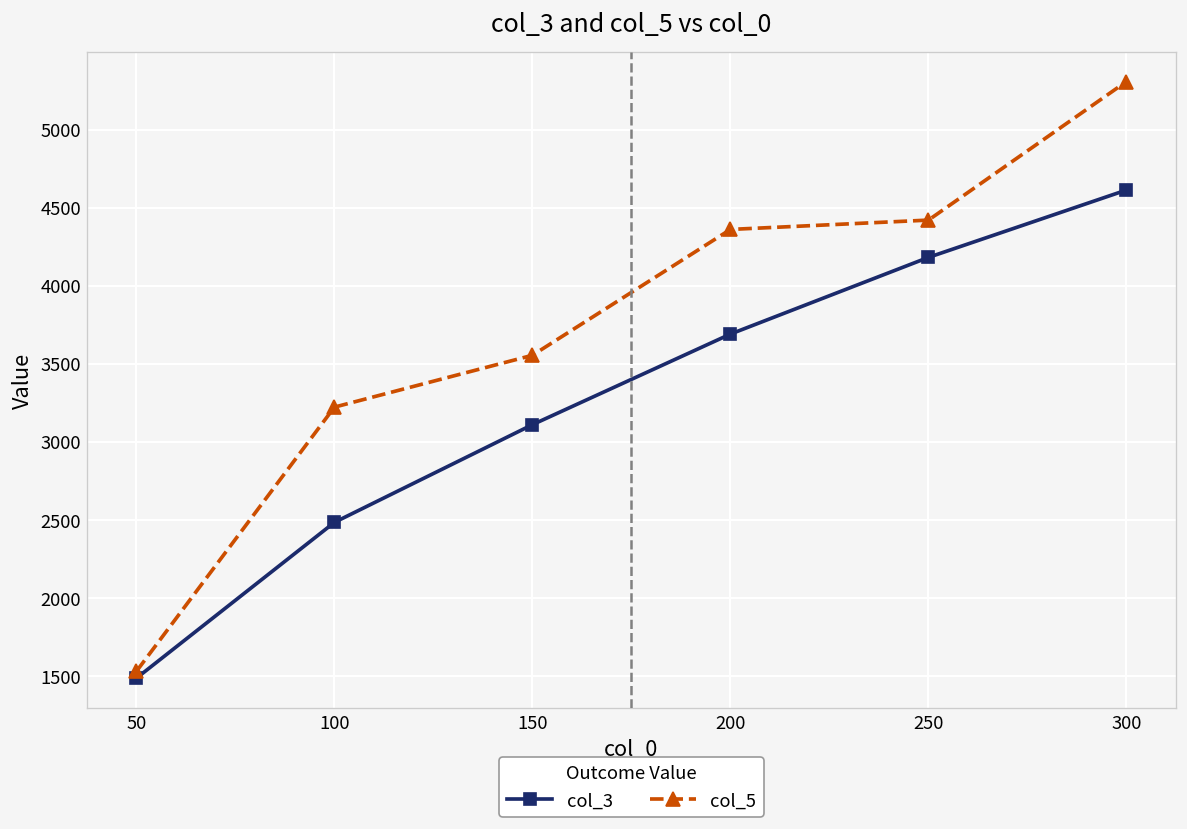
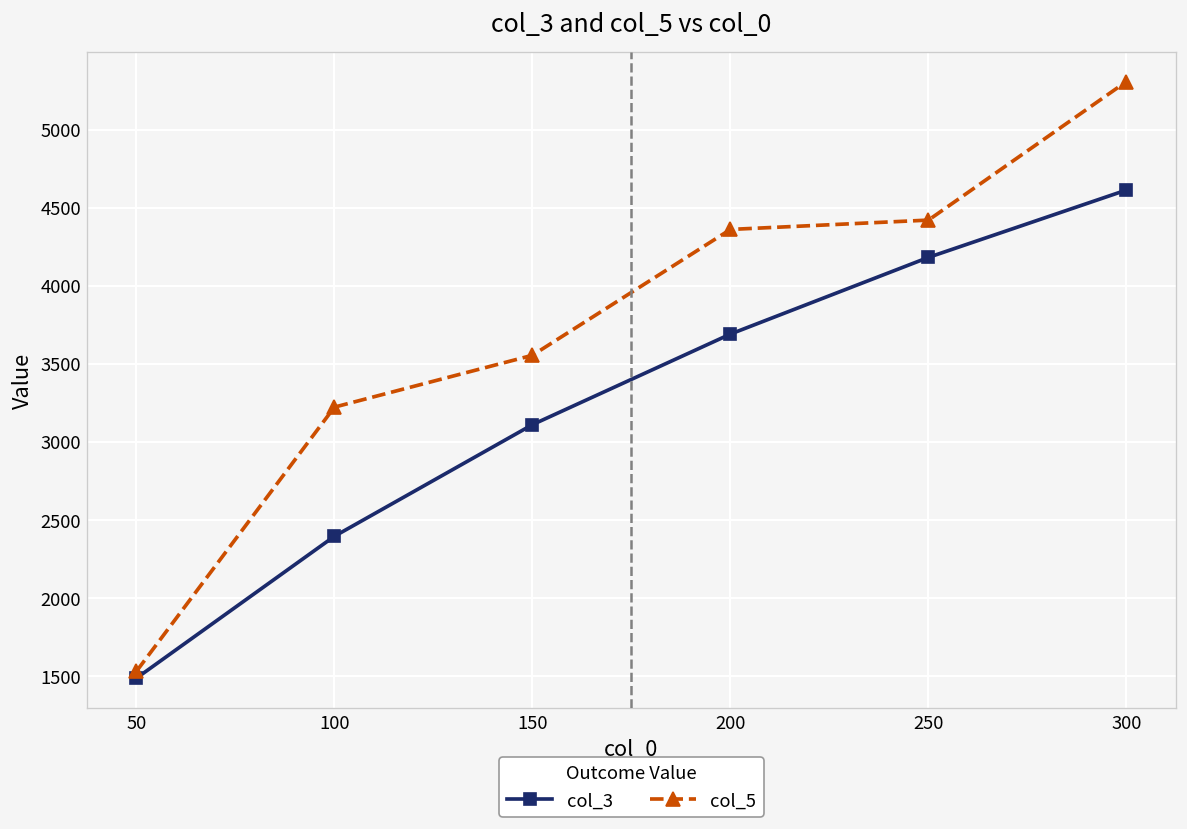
  {
    "col_3": {
      "50": 1490,
-     "100": 2480,
+     "100": 2390,
      "150": 3110,
      "200": 3690,
      "250": 4180,
      "300": 4610
    },
    "col_5": {
      "50": 1530,
      "100": 3220,
      "150": 3550,
      "200": 4360,
      "250": 4420,
      "300": 5310
    }
  }
